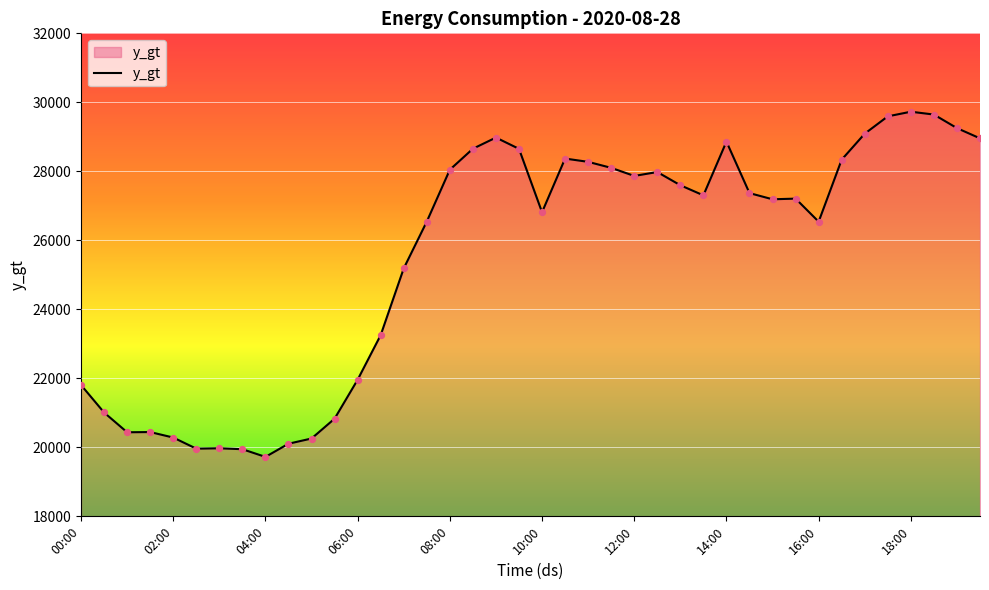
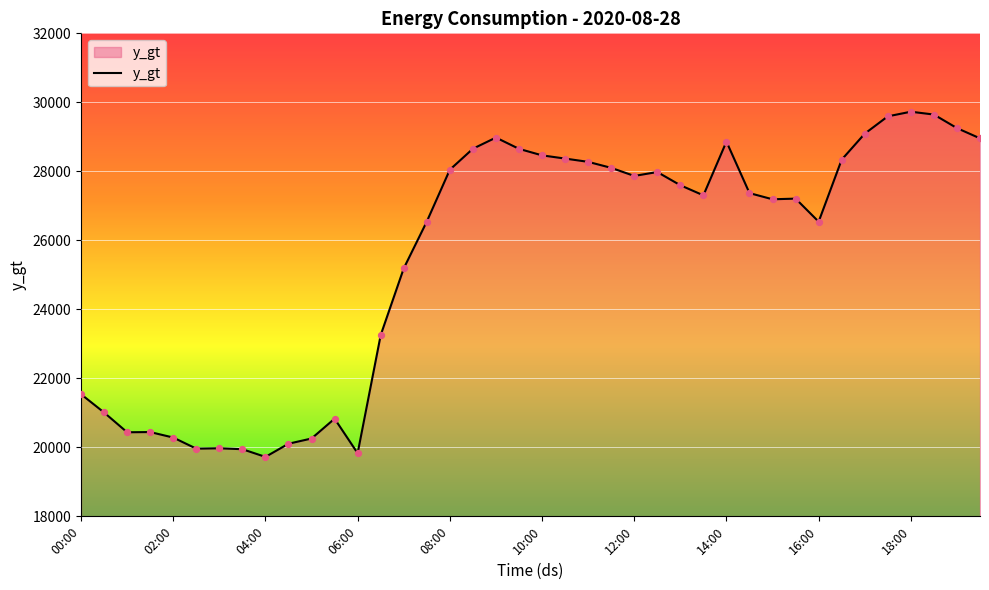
  {
-   "00:00": 21800,
+   "00:00": 21500,
    "02:00": 20300,
    "04:00": 19700,
-   "06:00": 22000,
+   "06:00": 19800,
    "08:00": 28000,
-   "10:00": 26800,
+   "10:00": 28500,
    "12:00": 27900,
    "14:00": 28900,
    "16:00": 26500,
    "18:00": 29700
  }
